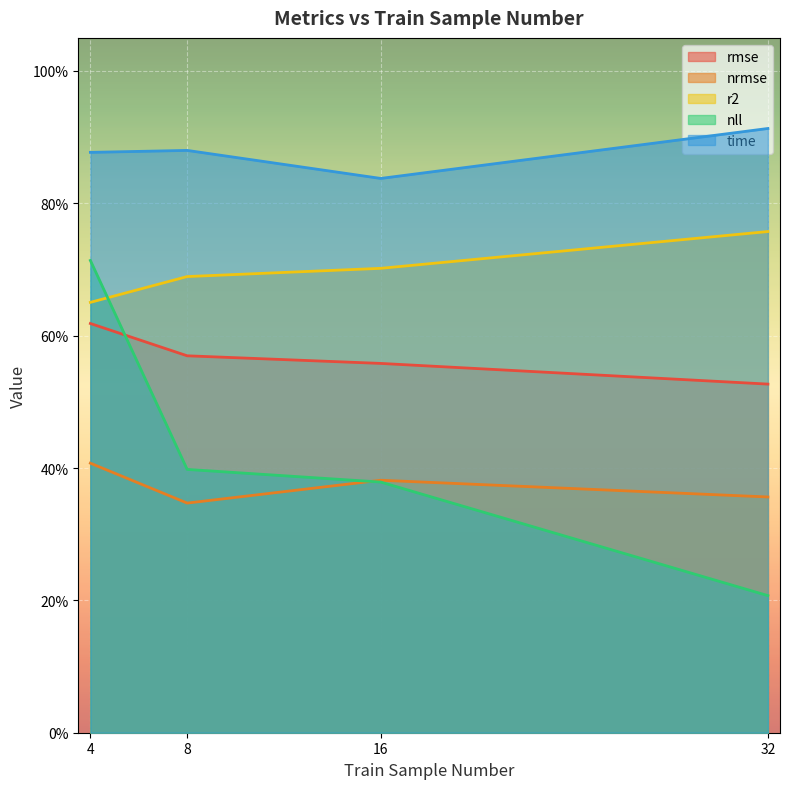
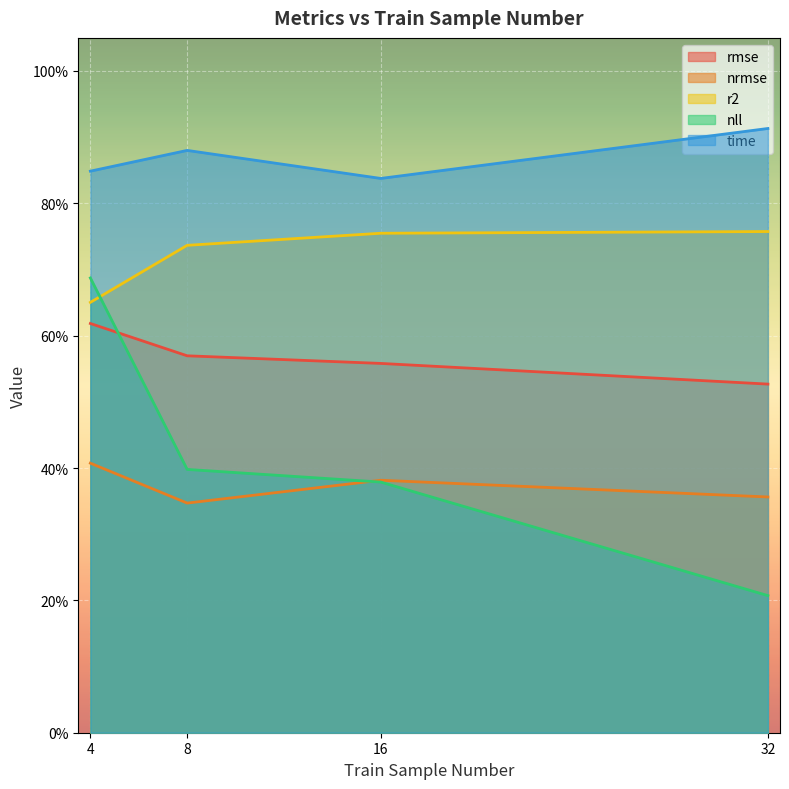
  {
    "r2": {
      "4": "65%",
-     "8": "69%",
-     "16": "70%",
+     "8": "74%",
+     "16": "75%",
      "32": "76%"
    },
    "nll": {
-     "4": "71%",
+     "4": "69%",
      "8": "40%",
      "32": "21%"
    },
    "time": {
-     "4": "88%",
+     "4": "85%",
      "8": "88%",
      "16": "84%"
    }
  }
